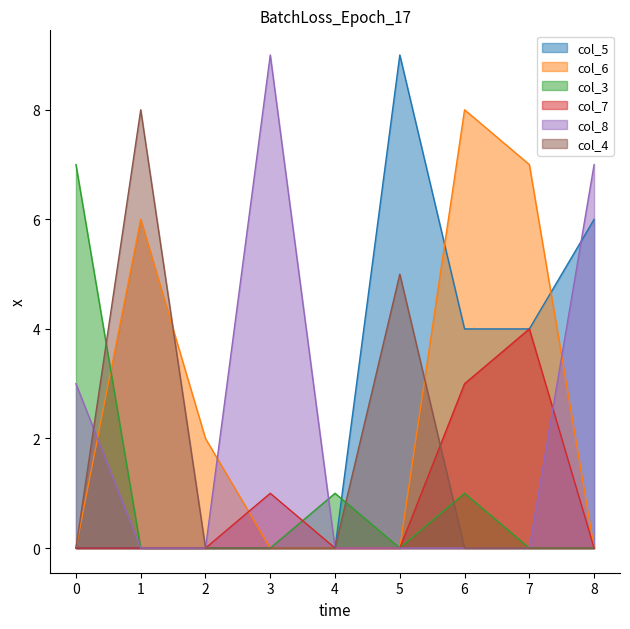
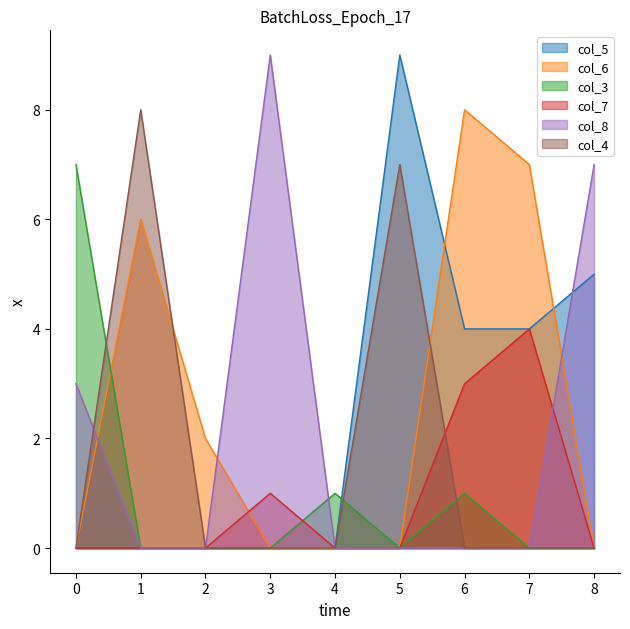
  {
    "col_5": {
      "5": 9,
      "6": 4,
-     "8": 6
+     "8": 5
    },
    "col_6": {
      "1": 6,
      "2": 2,
      "6": 8,
      "7": 7
    },
    "col_3": {
      "0": 7,
      "4": 1,
      "6": 1
    },
    "col_7": {
      "3": 1,
      "6": 3
    },
    "col_8": {
      "0": 3,
      "3": 9,
      "8": 7
    },
    "col_4": {
      "1": 8,
-     "5": 5
+     "5": 7
    }
  }
